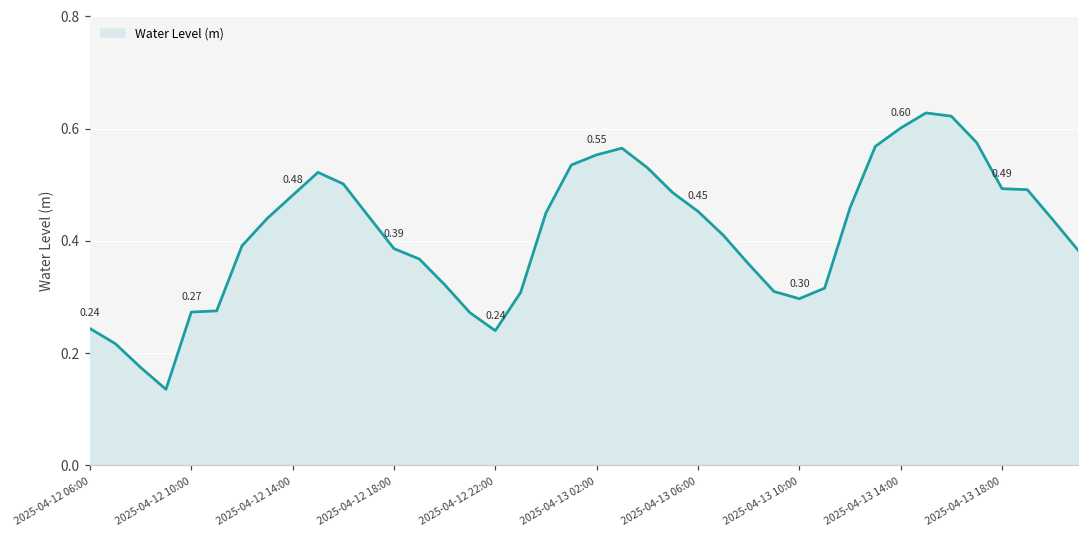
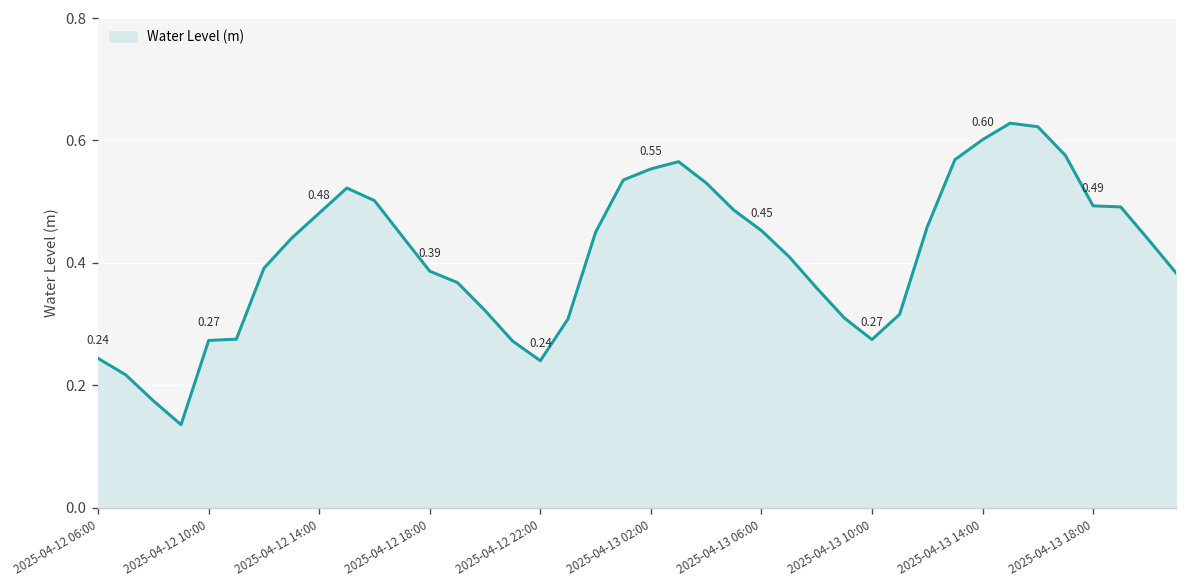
  {
    "2025-04-12 06:00": 0.24,
    "2025-04-12 10:00": 0.27,
    "2025-04-12 14:00": 0.48,
    "2025-04-12 18:00": 0.39,
    "2025-04-12 22:00": 0.24,
    "2025-04-13 02:00": 0.55,
    "2025-04-13 06:00": 0.45,
-   "2025-04-13 10:00": 0.30,
+   "2025-04-13 10:00": 0.27,
    "2025-04-13 14:00": 0.60,
    "2025-04-13 18:00": 0.49
  }
